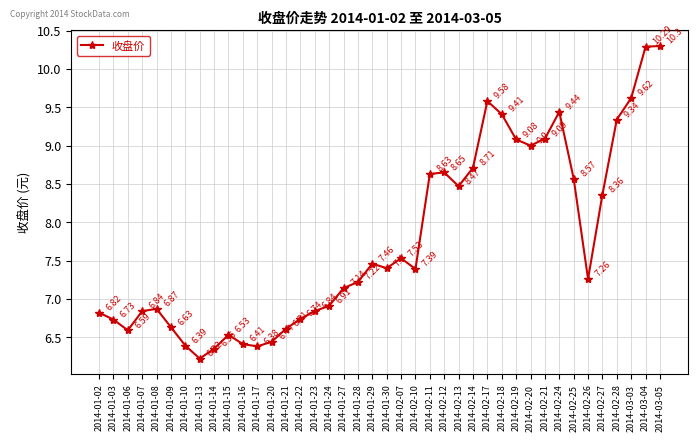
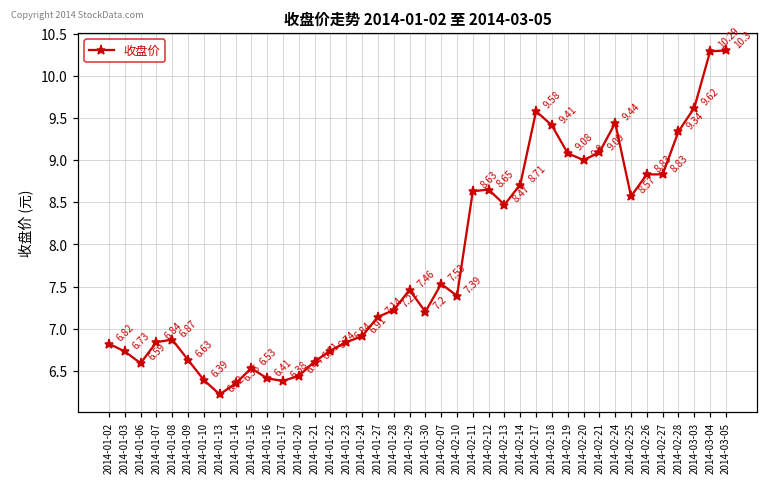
  {
    "2014-01-02": 6.82,
    "2014-01-03": 6.73,
    "2014-01-09": 6.63,
    "2014-01-10": 6.39,
    "2014-01-15": 6.53,
    "2014-01-29": 7.46,
-   "2014-01-30": 7.4,
+   "2014-01-30": 7.2,
    "2014-02-07": 7.53,
    "2014-02-10": 7.39,
    "2014-02-14": 8.71,
    "2014-02-17": 9.58,
    "2014-02-18": 9.41,
    "2014-02-19": 9.08,
    "2014-02-21": 9.09,
    "2014-02-24": 9.44,
-   "2014-02-26": 7.26,
-   "2014-02-27": 8.36,
+   "2014-02-26": 8.83,
+   "2014-02-27": 8.83,
    "2014-03-03": 9.62
  }
